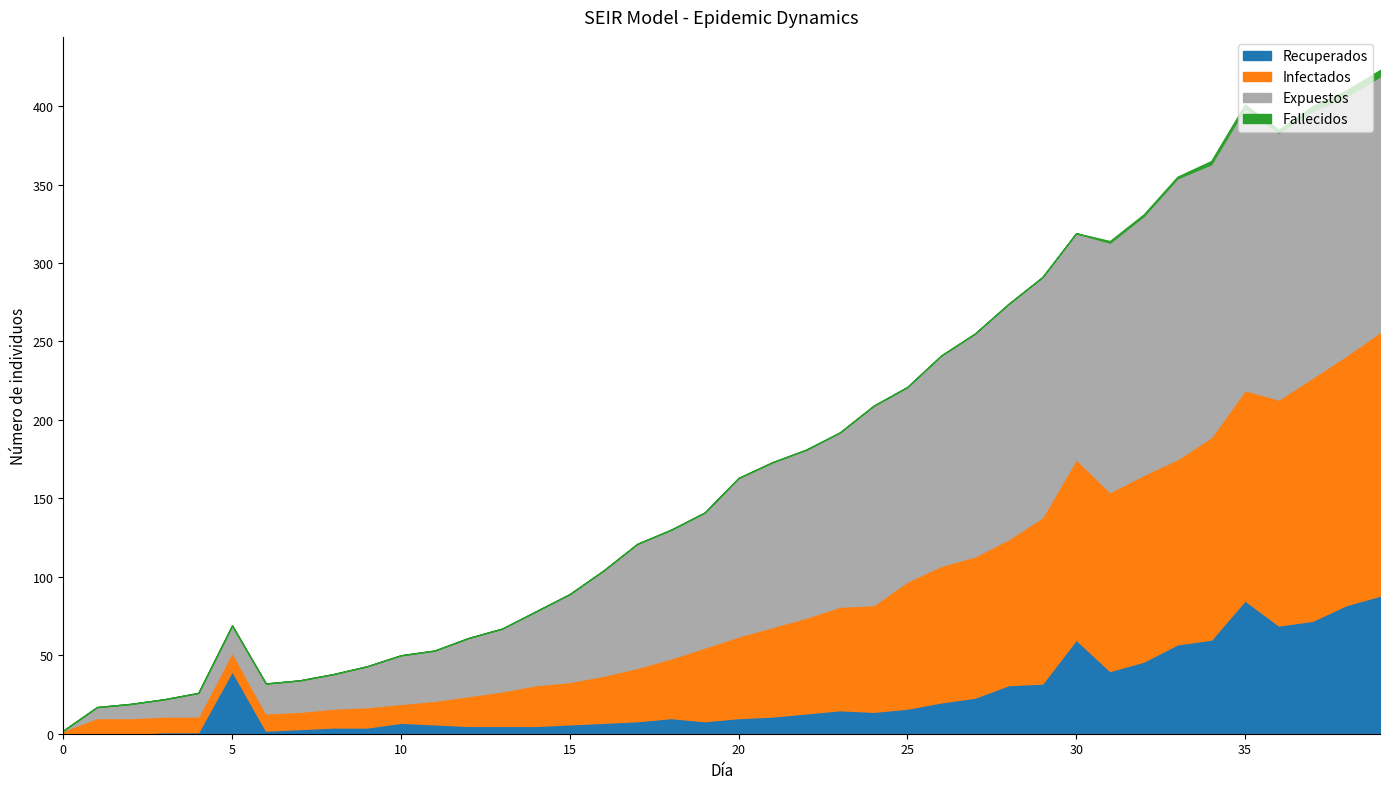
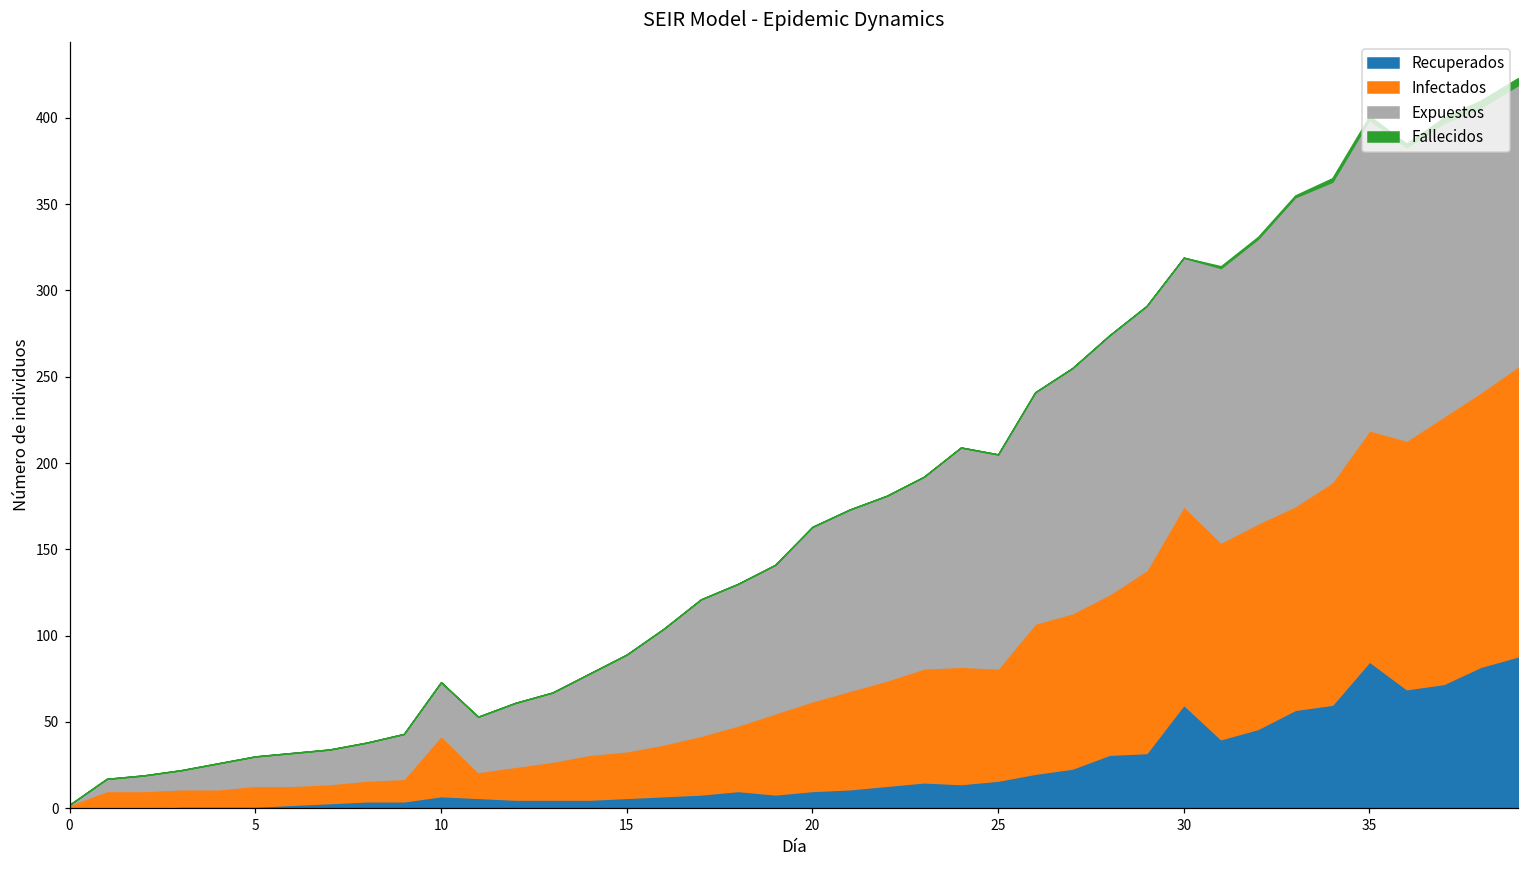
  {
    "Recuperados": {
-     "5": 40
+     "5": 1
    },
    "Infectados": {
-     "10": 12,
-     "25": 81
+     "10": 35,
+     "25": 65
    }
  }
